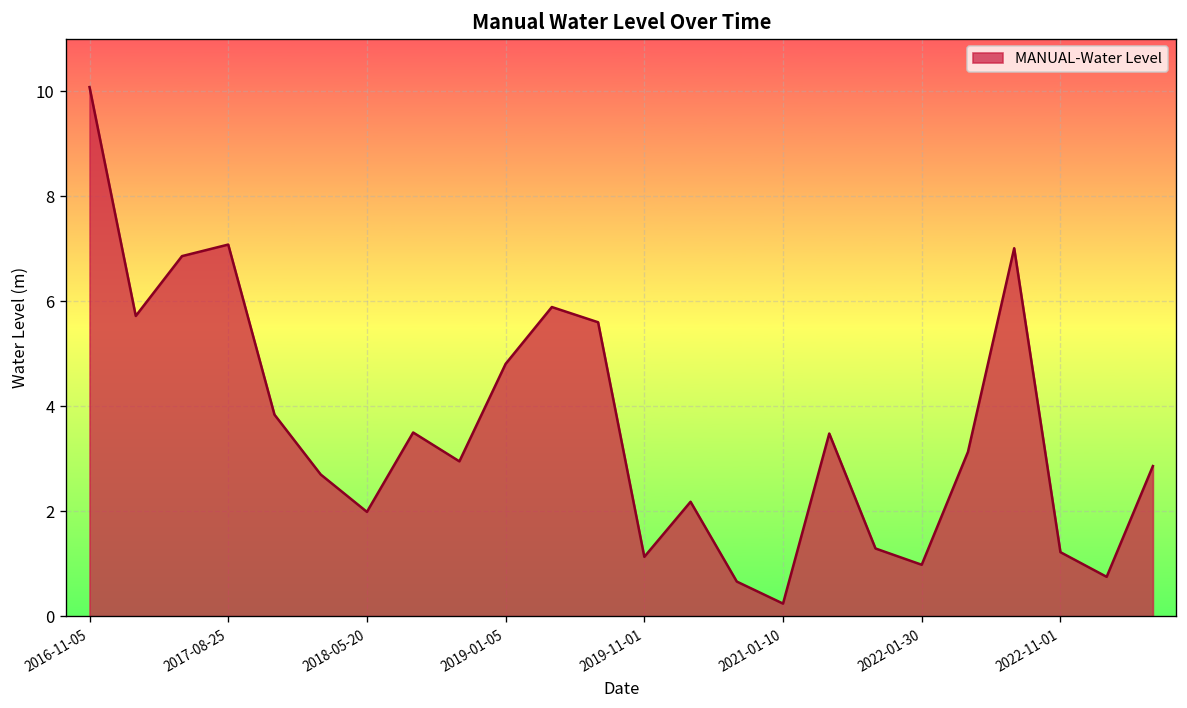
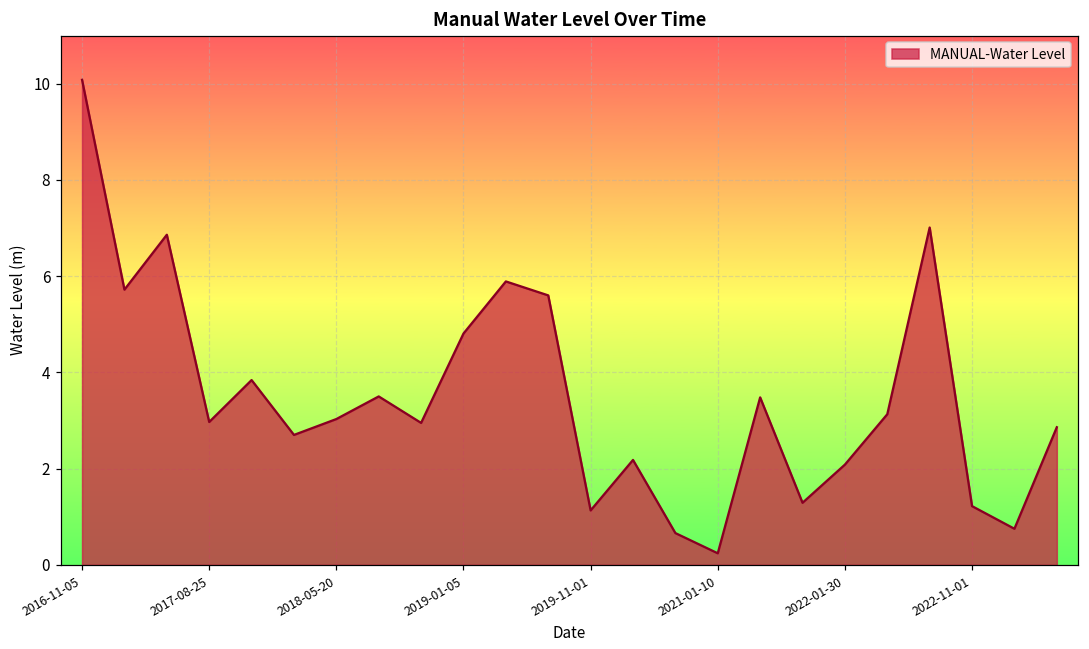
  {
    "2016-11-05": 10.1,
-   "2017-08-25": 7.1,
-   "2018-05-20": 2.0,
+   "2017-08-25": 3.0,
+   "2018-05-20": 3.0,
    "2019-01-05": 4.8,
    "2019-11-01": 1.1,
    "2021-01-10": 0.2,
-   "2022-01-30": 1.0,
+   "2022-01-30": 2.1,
    "2022-11-01": 1.2
  }
